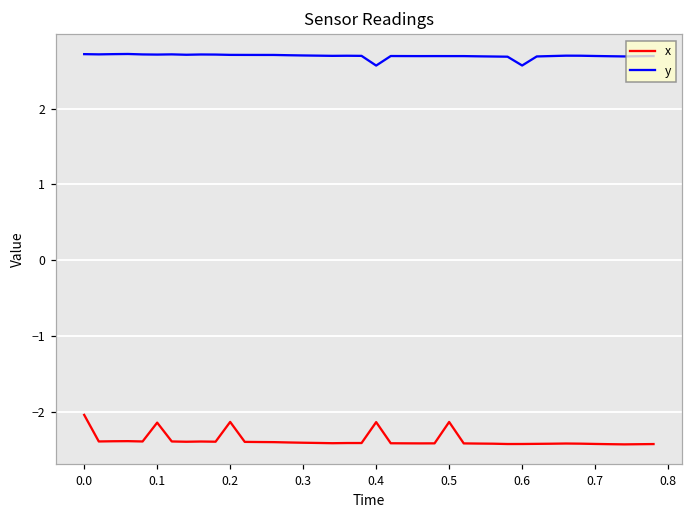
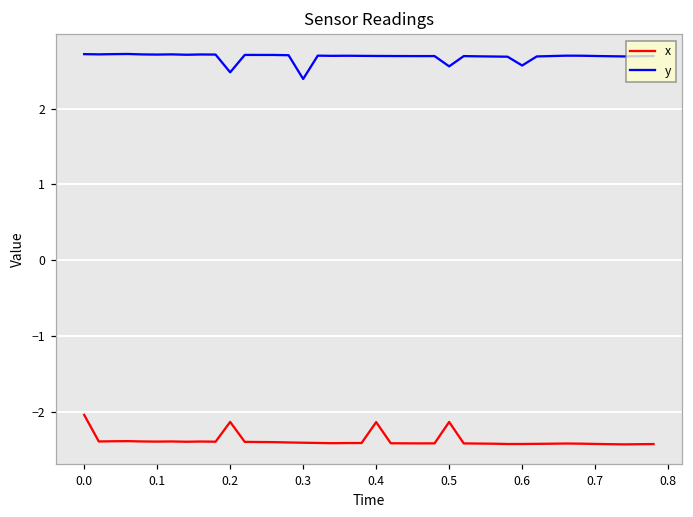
  {
    "x": {
      "0.0": -2.0,
-     "0.1": -2.1,
+     "0.1": -2.4,
      "0.2": -2.1,
      "0.3": -2.4,
      "0.4": -2.1,
      "0.5": -2.1,
      "0.6": -2.4,
      "0.7": -2.4
    },
    "y": {
      "0.0": 2.7,
      "0.1": 2.7,
-     "0.2": 2.7,
-     "0.3": 2.7,
-     "0.4": 2.6,
-     "0.5": 2.7,
+     "0.2": 2.5,
+     "0.3": 2.4,
+     "0.4": 2.7,
+     "0.5": 2.6,
      "0.6": 2.6,
      "0.7": 2.7
    }
  }
